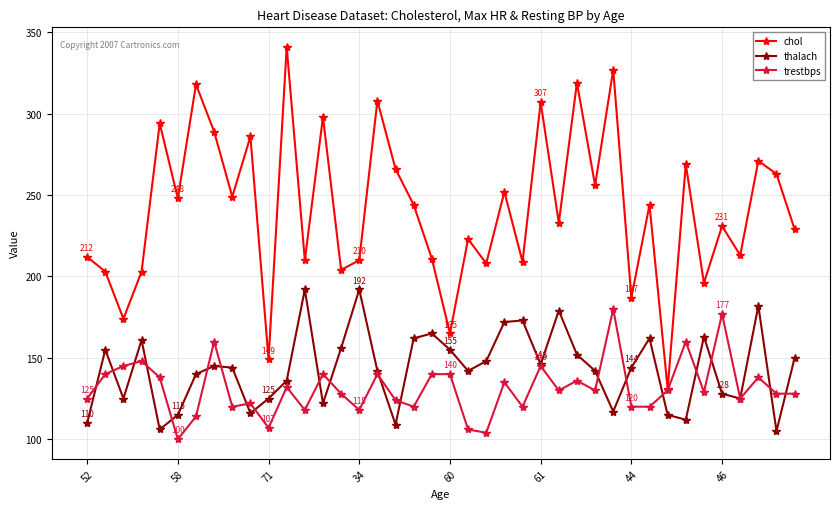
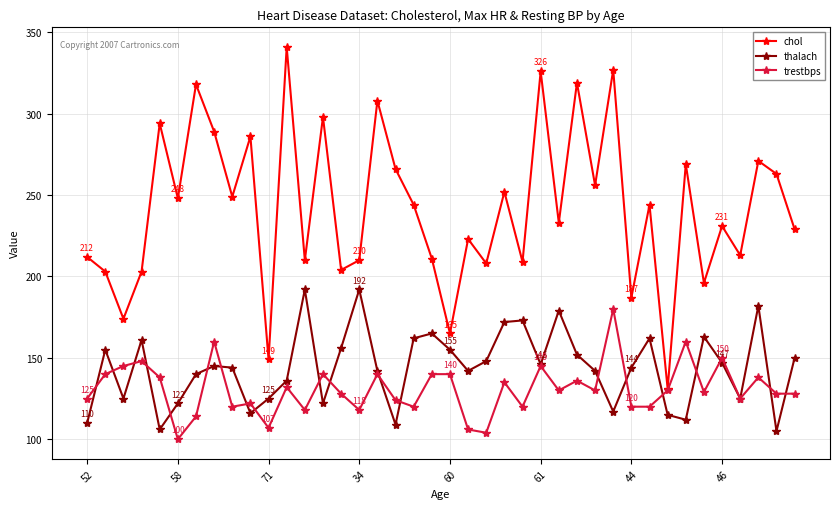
  {
    "chol": {
      "52": 212,
      "58": 248,
      "71": 149,
      "60": 165,
-     "61": 307,
+     "61": 326,
      "44": 187,
      "46": 231
    },
    "thalach": {
      "52": 110,
-     "58": 115,
+     "58": 122,
      "71": 125,
      "60": 155,
      "44": 144,
-     "46": 128
+     "46": 147
    },
    "trestbps": {
      "52": 125,
      "58": 100,
      "71": 107,
      "60": 140,
      "44": 120,
-     "46": 177
+     "46": 150
    }
  }
